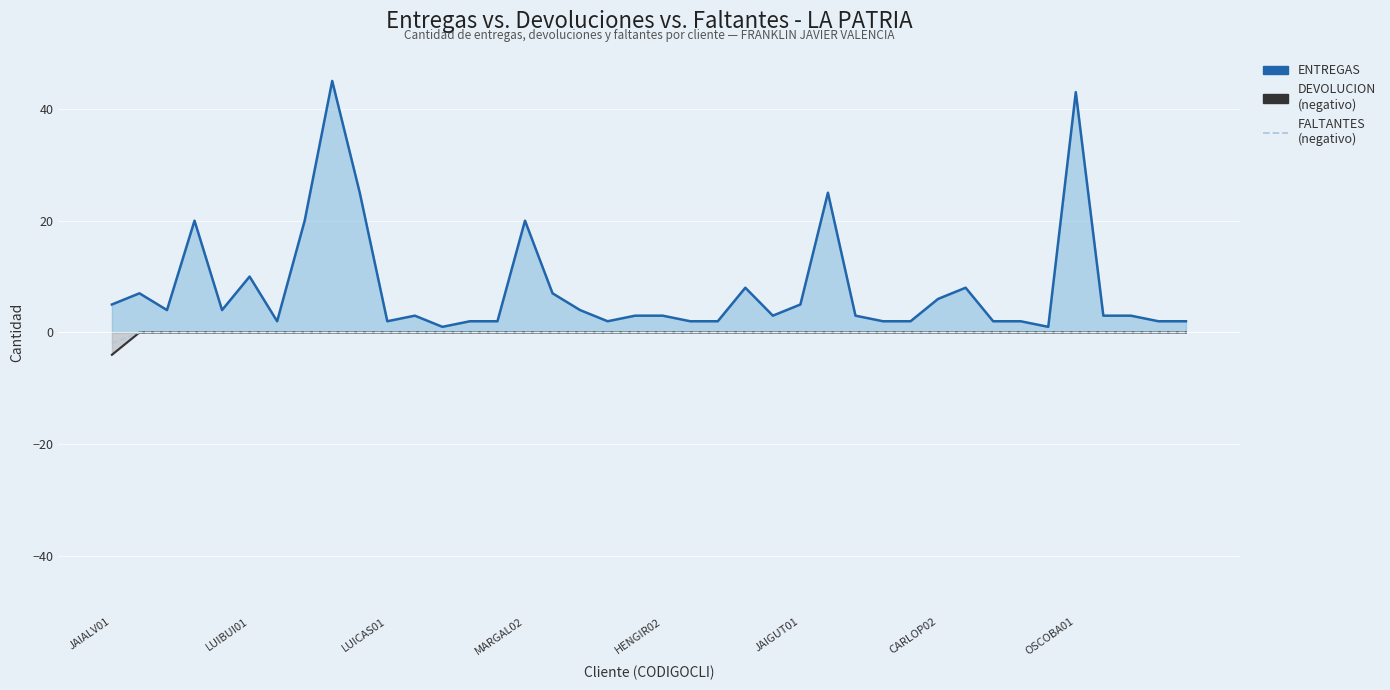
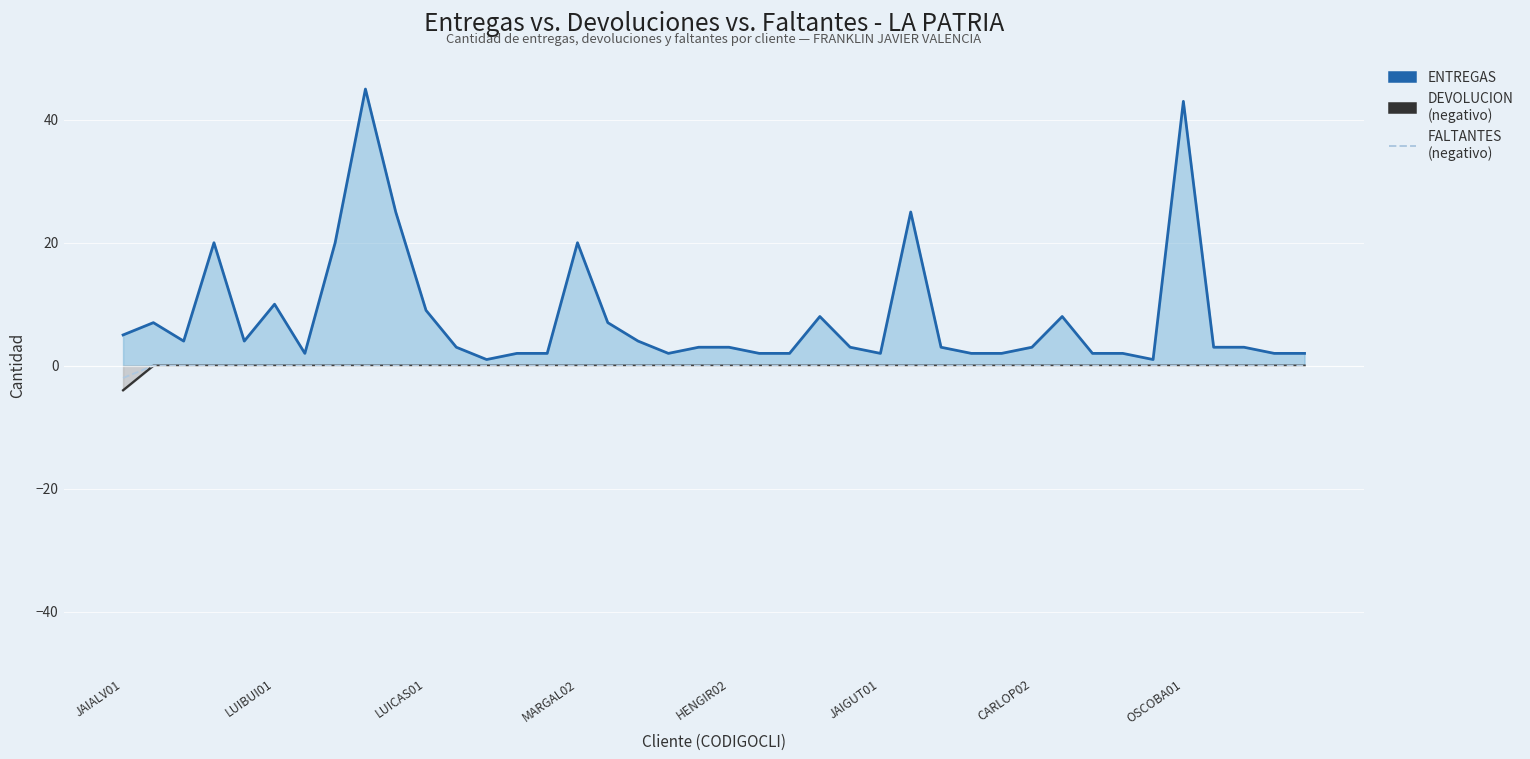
  {
    "ENTREGAS": {
      "JAIALV01": 5,
      "LUIBUI01": 10,
-     "LUICAS01": 2,
+     "LUICAS01": 9,
      "MARGAL02": 20,
      "HENGIR02": 3,
-     "JAIGUT01": 5,
-     "CARLOP02": 6,
+     "JAIGUT01": 2,
+     "CARLOP02": 3,
      "OSCOBA01": 43
    },
    "DEVOLUCION (negativo)": {
      "JAIALV01": -4
    }
  }
